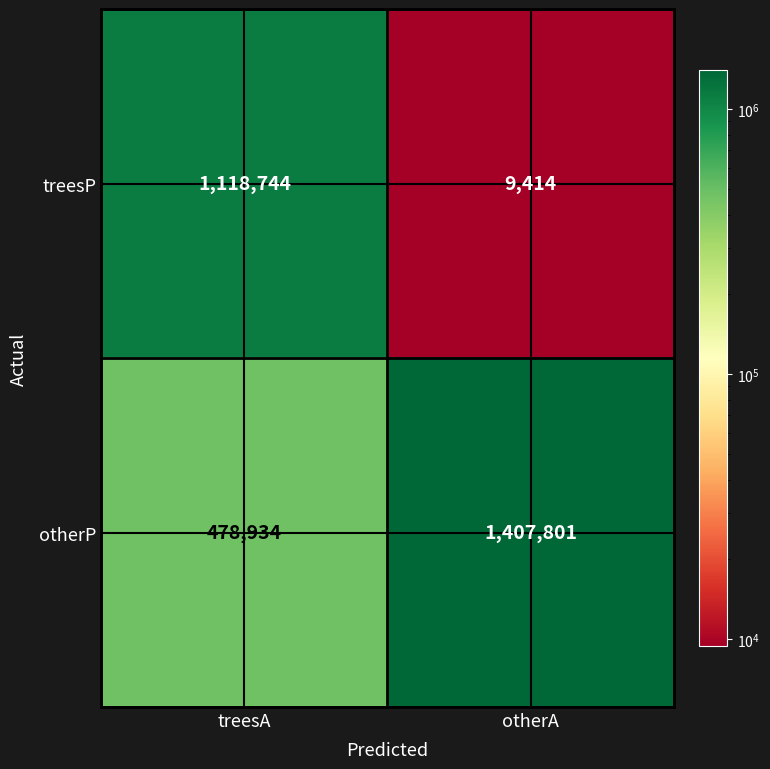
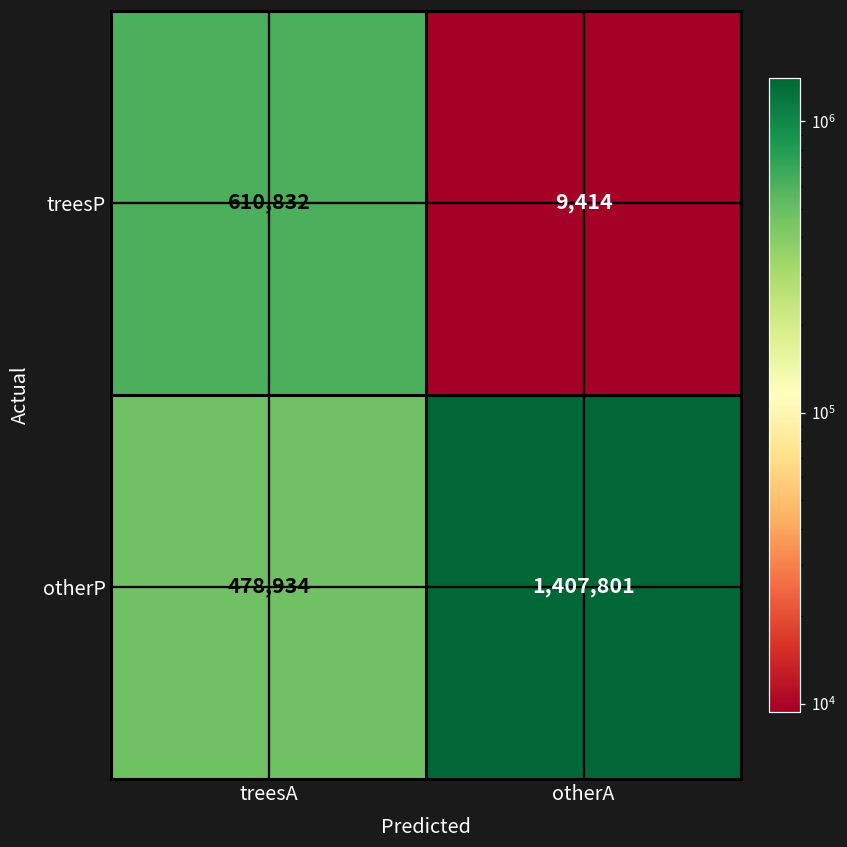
  {
    "treesP": {
-     "treesA": "1,118,744",
+     "treesA": "610,832",
      "otherA": "9,414"
    },
    "otherP": {
      "treesA": "478,934",
      "otherA": "1,407,801"
    }
  }
